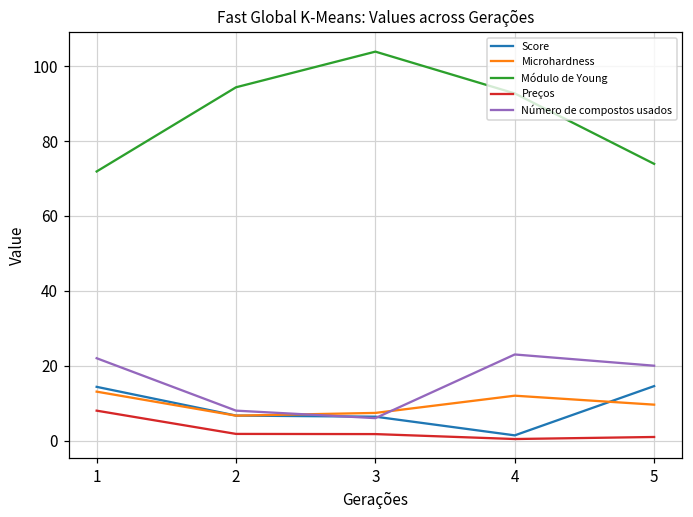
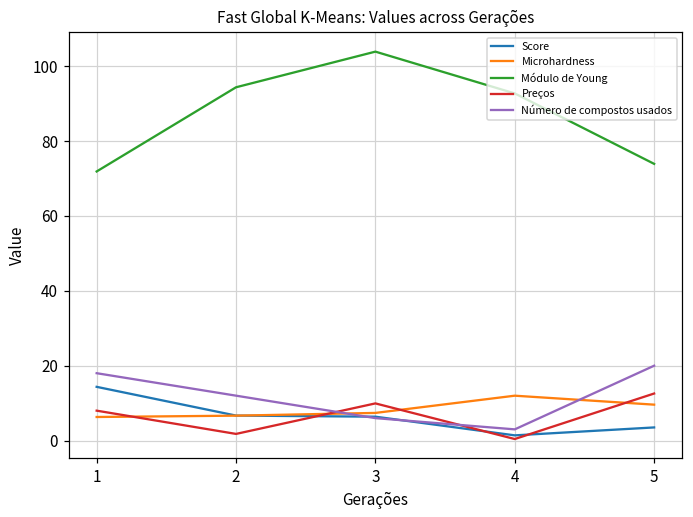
  {
    "Score": {
      "1": 14,
      "4": 1,
-     "5": 15
+     "5": 4
    },
    "Microhardness": {
-     "1": 13,
+     "1": 6,
      "3": 7,
      "4": 12,
      "5": 10
    },
    "Módulo de Young": {
      "1": 72,
      "2": 94,
      "3": 104,
      "5": 74
    },
    "Preços": {
      "1": 8,
      "2": 2,
-     "3": 2,
+     "3": 10,
      "4": 0,
-     "5": 1
+     "5": 13
    },
    "Número de compostos usados": {
-     "1": 22,
-     "2": 8,
-     "4": 23,
+     "1": 18,
+     "2": 12,
+     "4": 3,
      "5": 20
    }
  }
